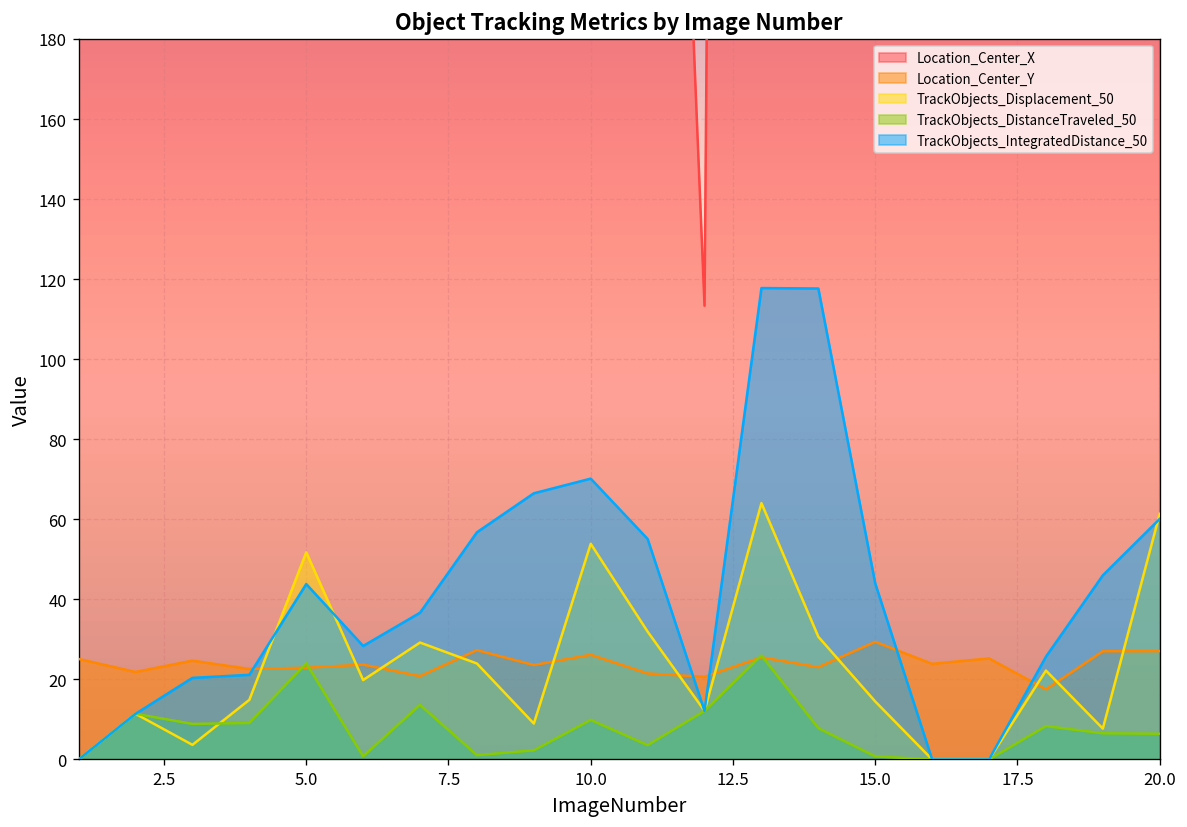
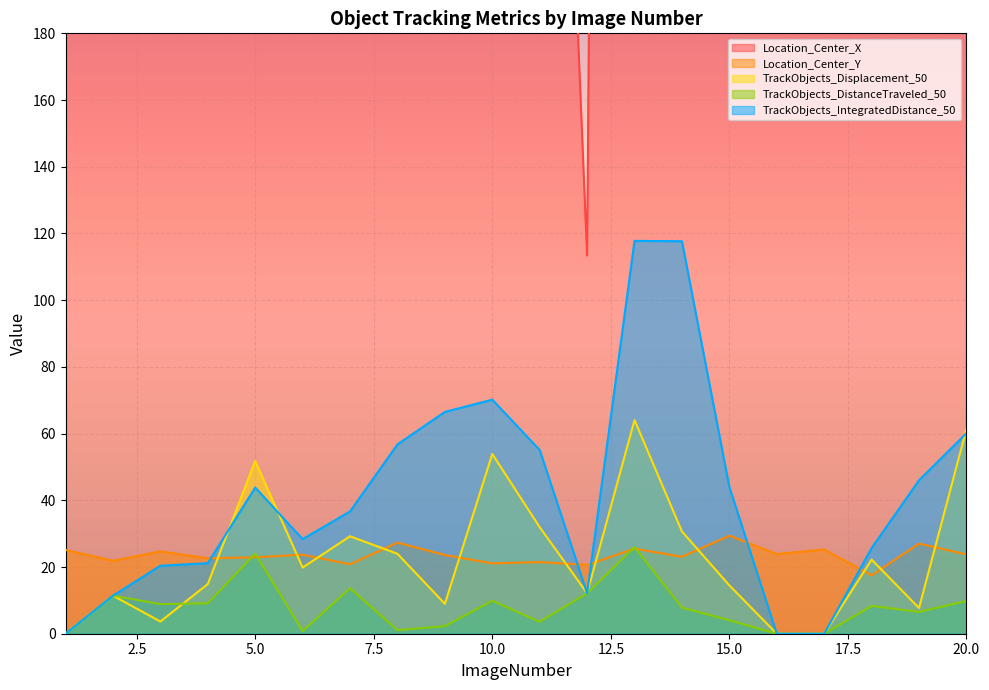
  {
    "Location_Center_Y": {
      "5.0": 23,
-     "10.0": 26,
+     "10.0": 21,
      "15.0": 29,
-     "20.0": 27
+     "20.0": 24
    },
    "TrackObjects_Displacement_50": {
      "5.0": 52,
      "10.0": 54,
      "15.0": 14,
      "20.0": 61
    },
    "TrackObjects_DistanceTraveled_50": {
      "5.0": 24,
      "10.0": 10,
-     "15.0": 1,
-     "20.0": 6
+     "15.0": 4,
+     "20.0": 10
    },
    "TrackObjects_IntegratedDistance_50": {
      "5.0": 44,
      "10.0": 70,
      "15.0": 44,
      "20.0": 60
    }
  }
